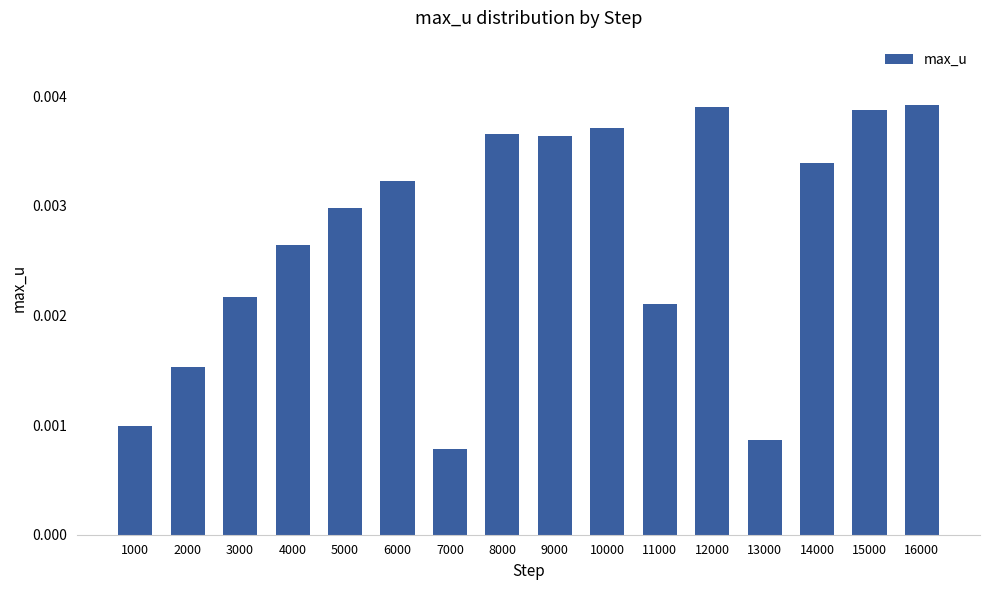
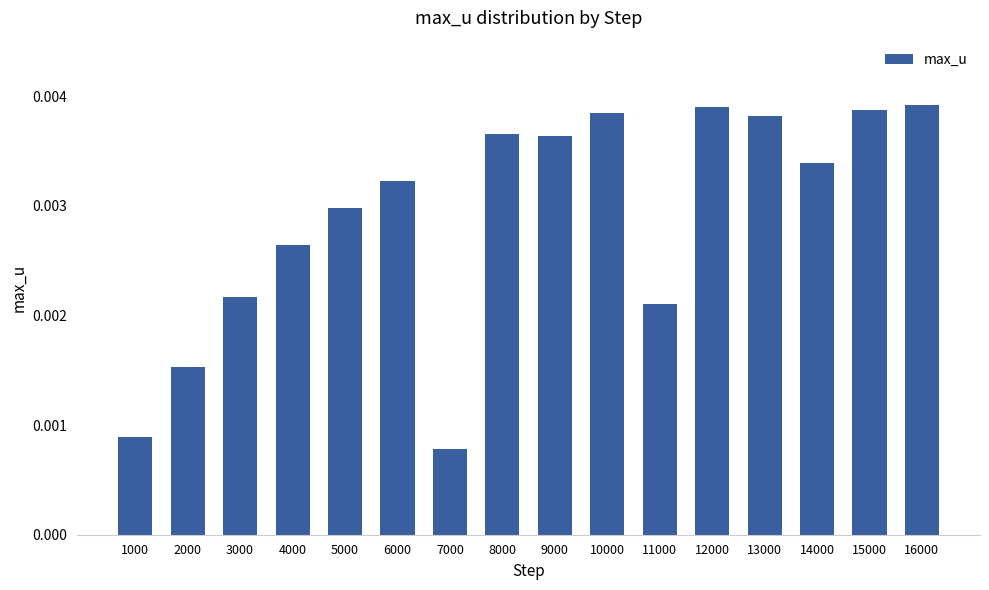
  {
-   "1000": 0.00099,
+   "1000": 0.00089,
    "2000": 0.00153,
    "3000": 0.00217,
    "4000": 0.00264,
    "5000": 0.00298,
    "6000": 0.00323,
    "7000": 0.00079,
    "8000": 0.00365,
    "9000": 0.00364,
-   "10000": 0.00371,
+   "10000": 0.00385,
    "11000": 0.00211,
    "12000": 0.00390,
-   "13000": 0.00087,
+   "13000": 0.00382,
    "14000": 0.00339,
    "15000": 0.00387,
    "16000": 0.00392
  }
